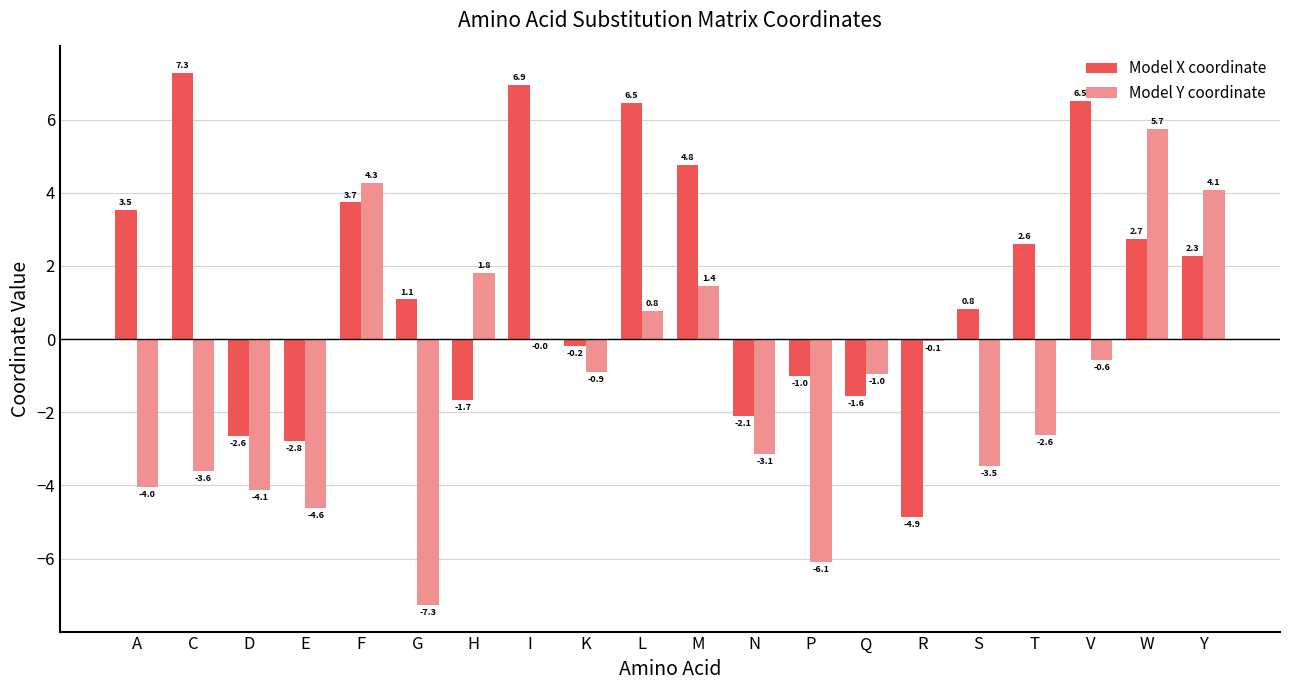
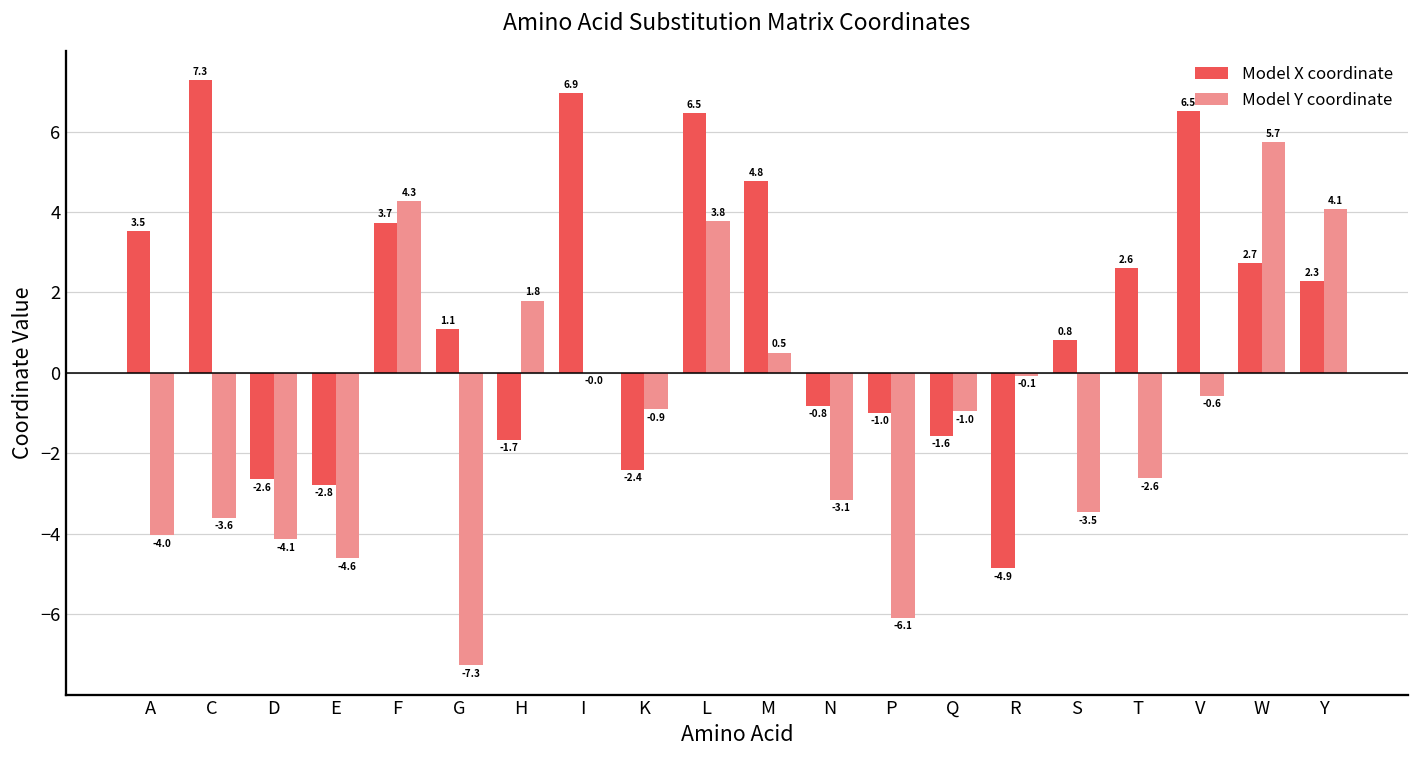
  {
    "Model X coordinate": {
      "A": 3.5,
      "C": 7.3,
      "D": -2.6,
      "E": -2.8,
      "F": 3.7,
      "G": 1.1,
      "H": -1.7,
      "I": 6.9,
-     "K": -0.2,
+     "K": -2.4,
      "L": 6.5,
      "M": 4.8,
-     "N": -2.1,
+     "N": -0.8,
      "P": -1.0,
      "Q": -1.6,
      "R": -4.9,
      "S": 0.8,
      "T": 2.6,
      "V": 6.5,
      "W": 2.7,
      "Y": 2.3
    },
    "Model Y coordinate": {
      "A": -4.0,
      "C": -3.6,
      "D": -4.1,
      "E": -4.6,
      "F": 4.3,
      "G": -7.3,
      "H": 1.8,
      "I": -0.0,
      "K": -0.9,
-     "L": 0.8,
-     "M": 1.4,
+     "L": 3.8,
+     "M": 0.5,
      "N": -3.1,
      "P": -6.1,
      "Q": -1.0,
      "R": -0.1,
      "S": -3.5,
      "T": -2.6,
      "V": -0.6,
      "W": 5.7,
      "Y": 4.1
    }
  }
